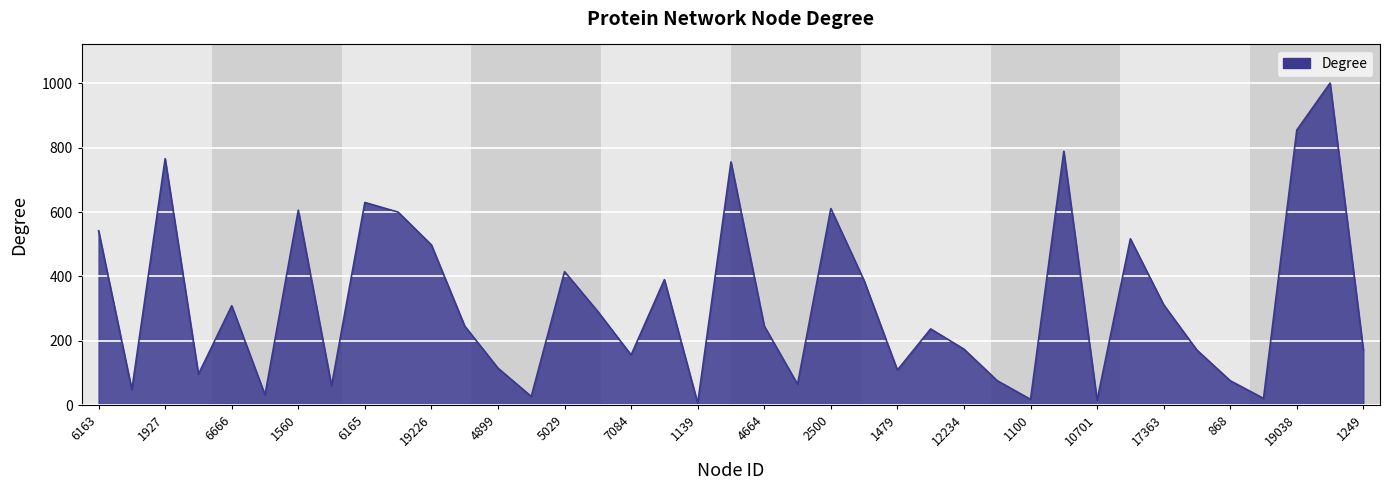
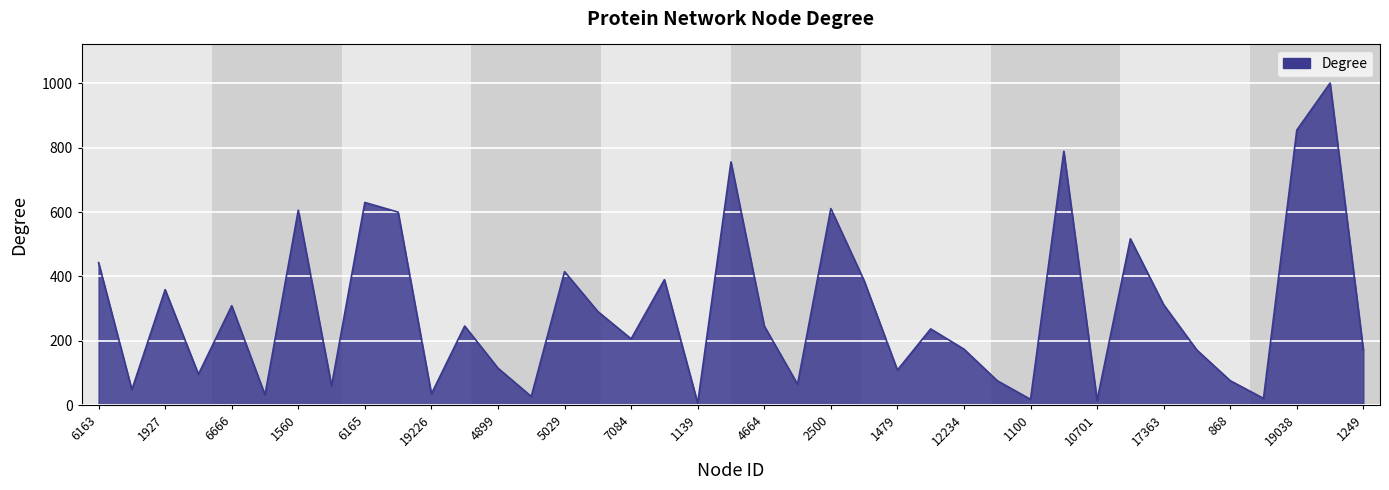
  {
-   "6163": 540,
-   "1927": 770,
+   "6163": 440,
+   "1927": 360,
    "6666": 310,
    "1560": 610,
    "6165": 630,
-   "19226": 500,
+   "19226": 40,
    "4899": 120,
    "5029": 420,
-   "7084": 160,
+   "7084": 210,
    "1139": 10,
    "4664": 250,
    "2500": 610,
    "1479": 110,
    "12234": 170,
    "1100": 20,
    "10701": 20,
    "17363": 310,
    "868": 80,
    "19038": 860,
    "1249": 170
  }
